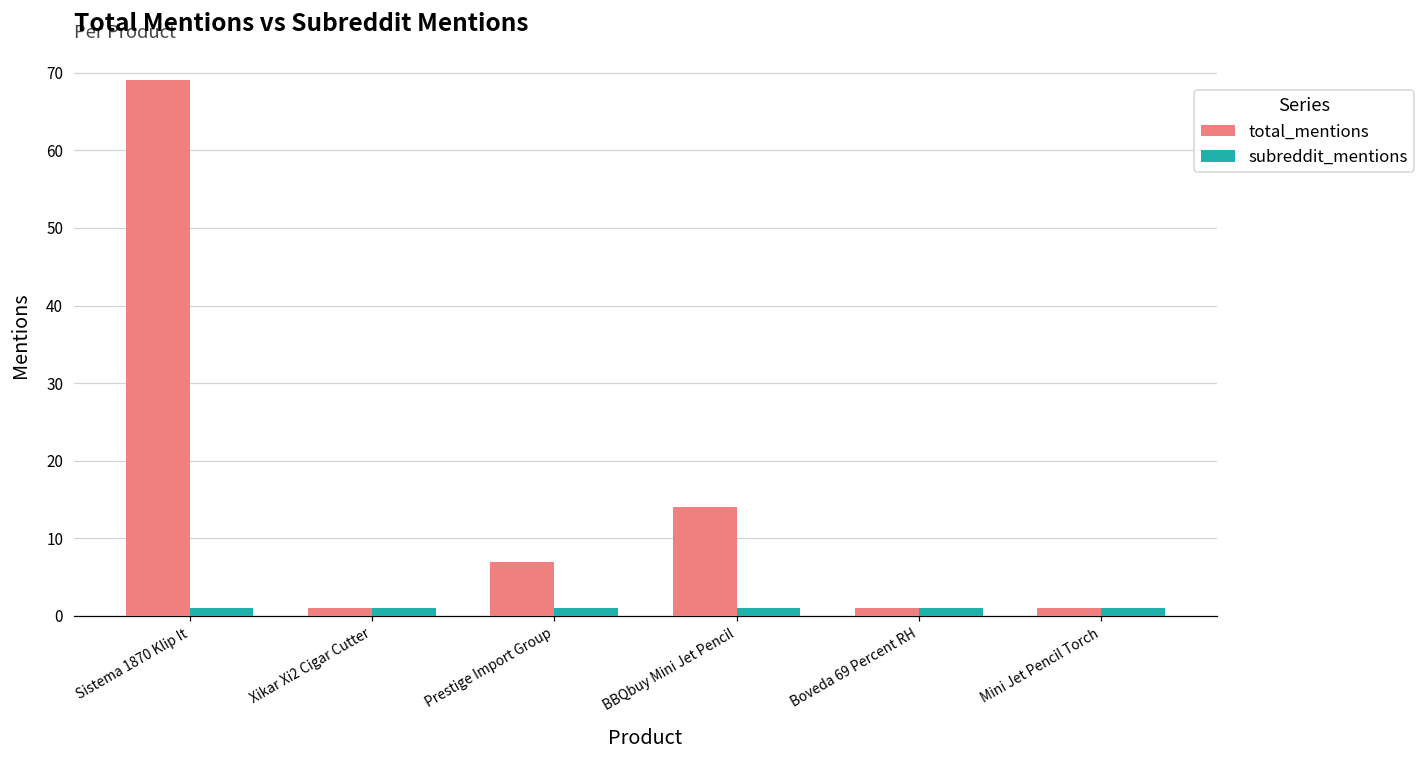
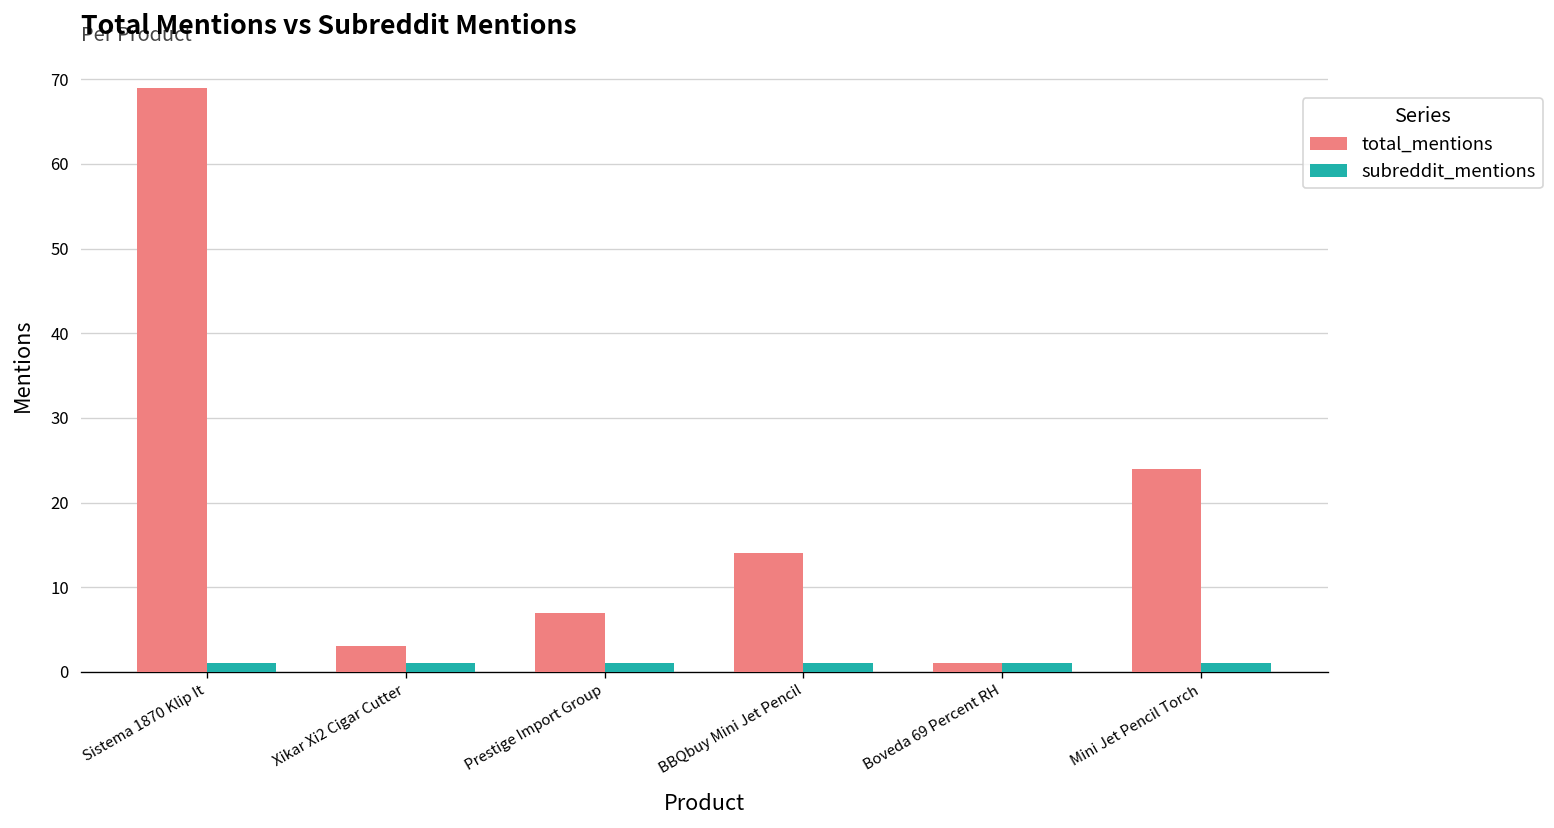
  {
    "total_mentions": {
      "Sistema 1870 Klip It": 69,
-     "Xikar Xi2 Cigar Cutter": 1,
+     "Xikar Xi2 Cigar Cutter": 3,
      "Prestige Import Group": 7,
      "BBQbuy Mini Jet Pencil": 14,
      "Boveda 69 Percent RH": 1,
-     "Mini Jet Pencil Torch": 1
+     "Mini Jet Pencil Torch": 24
    },
    "subreddit_mentions": {
      "Sistema 1870 Klip It": 1,
      "Xikar Xi2 Cigar Cutter": 1,
      "Prestige Import Group": 1,
      "BBQbuy Mini Jet Pencil": 1,
      "Boveda 69 Percent RH": 1,
      "Mini Jet Pencil Torch": 1
    }
  }
